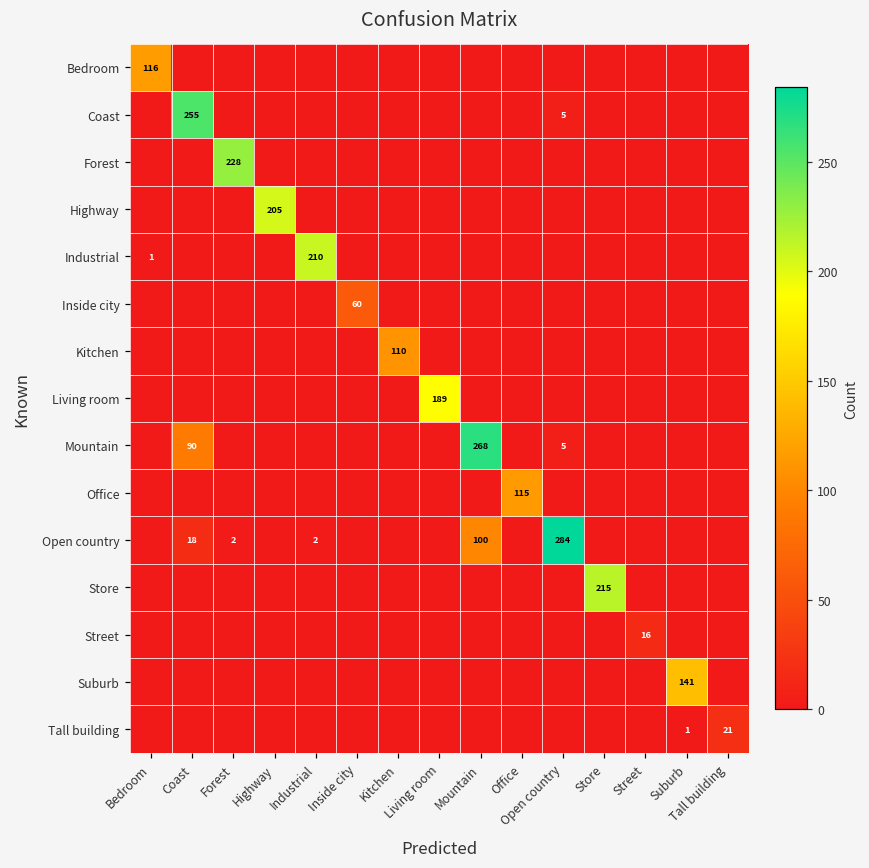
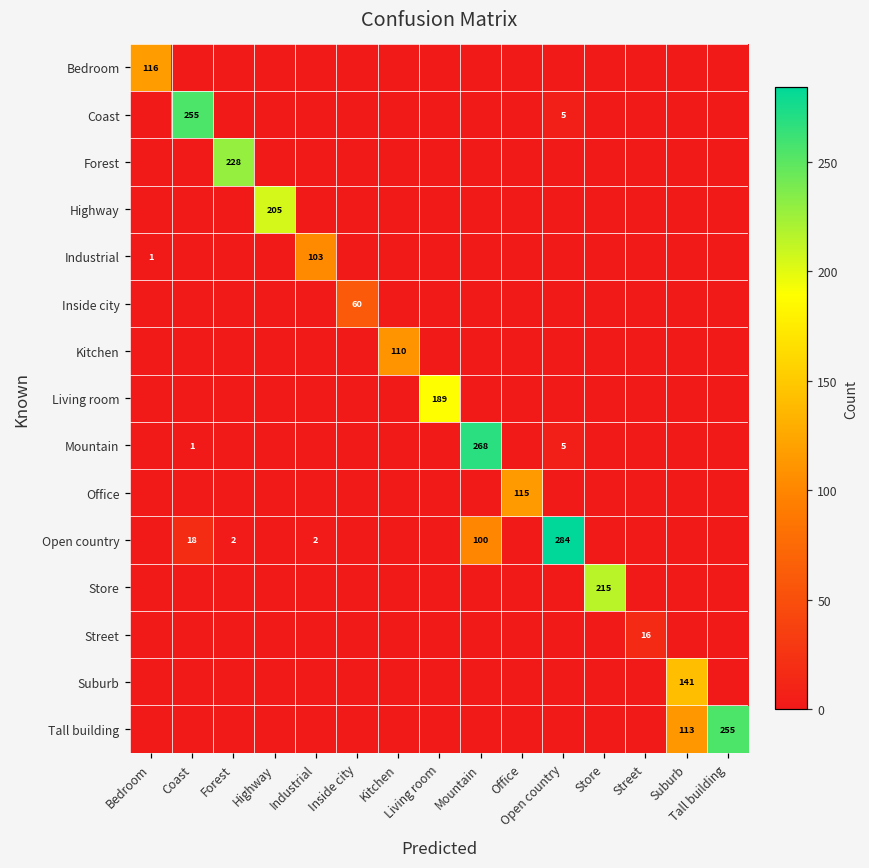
  {
    "Bedroom": {
      "Bedroom": 116
    },
    "Coast": {
      "Coast": 255,
      "Open country": 5
    },
    "Forest": {
      "Forest": 228
    },
    "Highway": {
      "Highway": 205
    },
    "Industrial": {
      "Bedroom": 1,
-     "Industrial": 210
+     "Industrial": 103
    },
    "Inside city": {
      "Inside city": 60
    },
    "Kitchen": {
      "Kitchen": 110
    },
    "Living room": {
      "Living room": 189
    },
    "Mountain": {
-     "Coast": 90,
+     "Coast": 1,
      "Mountain": 268,
      "Open country": 5
    },
    "Office": {
      "Office": 115
    },
    "Open country": {
      "Coast": 18,
      "Forest": 2,
      "Industrial": 2,
      "Mountain": 100,
      "Open country": 284
    },
    "Store": {
      "Store": 215
    },
    "Street": {
      "Street": 16
    },
    "Suburb": {
      "Suburb": 141
    },
    "Tall building": {
-     "Suburb": 1,
-     "Tall building": 21
+     "Suburb": 113,
+     "Tall building": 255
    }
  }
